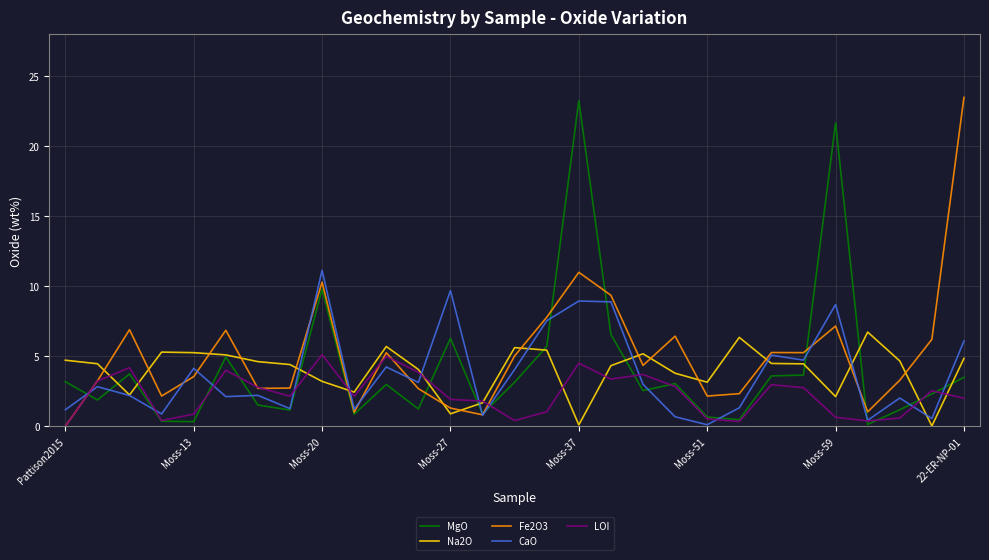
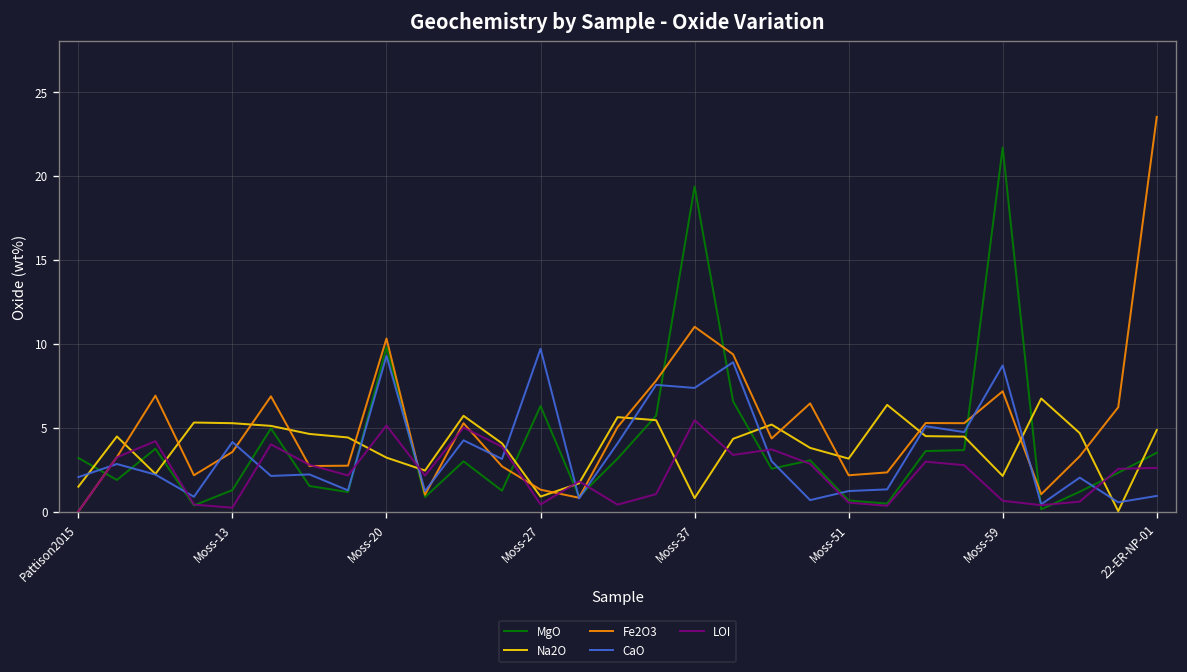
  {
    "MgO": {
      "Pattison2015": 3.2,
-     "Moss-13": 0.3,
+     "Moss-13": 1.3,
      "Moss-20": 9.8,
      "Moss-27": 6.3,
-     "Moss-37": 23.3,
+     "Moss-37": 19.4,
      "Moss-59": 21.7,
      "22-ER-NP-01": 3.5
    },
    "Na2O": {
-     "Pattison2015": 4.7,
+     "Pattison2015": 1.5,
      "Moss-13": 5.3,
      "Moss-20": 3.2,
      "Moss-27": 0.9,
-     "Moss-37": 0.1,
+     "Moss-37": 0.8,
      "Moss-51": 3.2,
      "Moss-59": 2.1,
      "22-ER-NP-01": 4.9
    },
    "Fe2O3": {
      "Moss-13": 3.6,
      "Moss-20": 10.3,
      "Moss-27": 1.3,
      "Moss-37": 11.0,
      "Moss-51": 2.2,
      "Moss-59": 7.2,
      "22-ER-NP-01": 23.5
    },
    "CaO": {
-     "Pattison2015": 1.2,
+     "Pattison2015": 2.1,
      "Moss-13": 4.1,
-     "Moss-20": 11.1,
+     "Moss-20": 9.3,
      "Moss-27": 9.7,
-     "Moss-37": 9.0,
-     "Moss-51": 0.1,
+     "Moss-37": 7.4,
+     "Moss-51": 1.2,
      "Moss-59": 8.7,
-     "22-ER-NP-01": 6.1
+     "22-ER-NP-01": 0.9
    },
    "LOI": {
-     "Moss-13": 0.9,
+     "Moss-13": 0.2,
      "Moss-20": 5.1,
-     "Moss-27": 1.9,
-     "Moss-37": 4.5,
+     "Moss-27": 0.4,
+     "Moss-37": 5.4,
      "Moss-59": 0.6,
-     "22-ER-NP-01": 2.0
+     "22-ER-NP-01": 2.6
    }
  }
